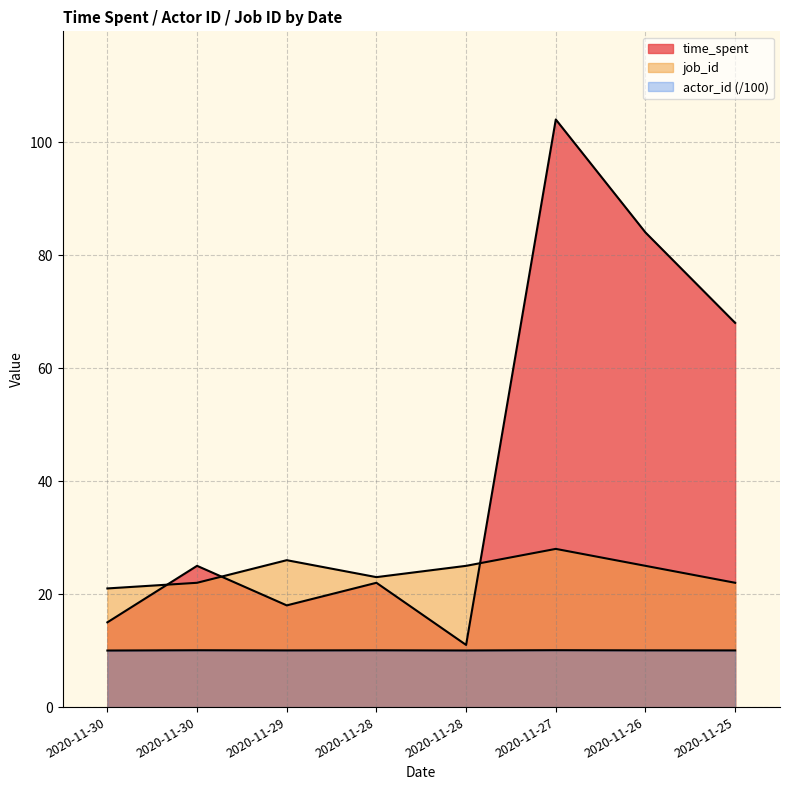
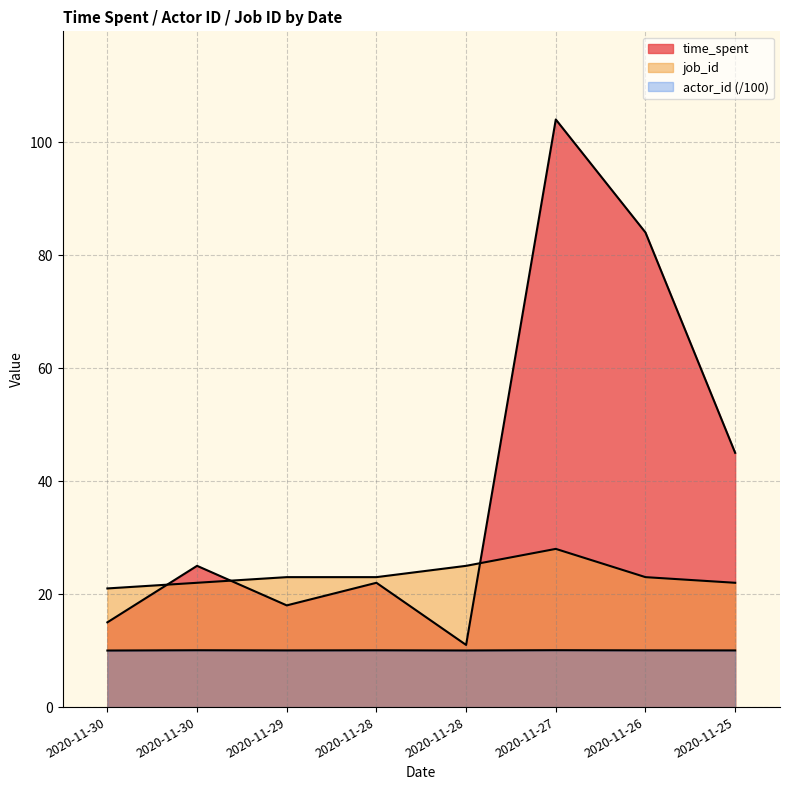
  {
    "time_spent": {
      "2020-11-29": 18,
      "2020-11-27": 104,
      "2020-11-26": 84,
-     "2020-11-25": 68
+     "2020-11-25": 45
    },
    "job_id": {
-     "2020-11-29": 26,
+     "2020-11-29": 23,
      "2020-11-27": 28,
-     "2020-11-26": 25,
+     "2020-11-26": 23,
      "2020-11-25": 22
    },
    "actor_id (/100)": {
      "2020-11-29": 10,
      "2020-11-27": 10,
      "2020-11-26": 10,
      "2020-11-25": 10
    }
  }
